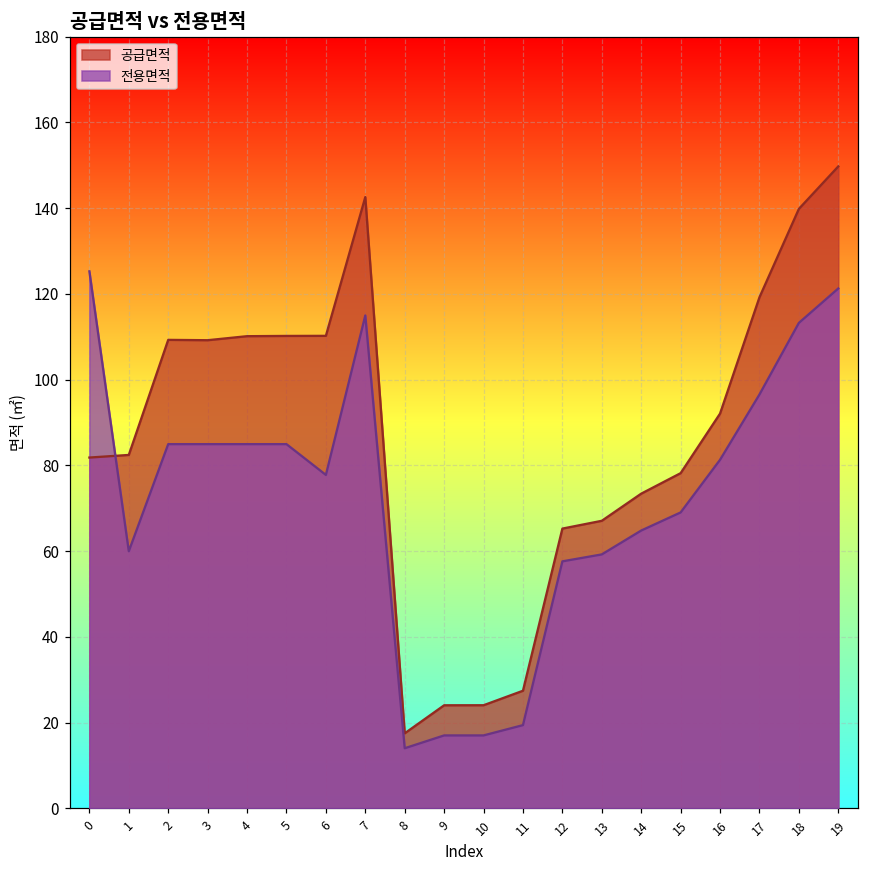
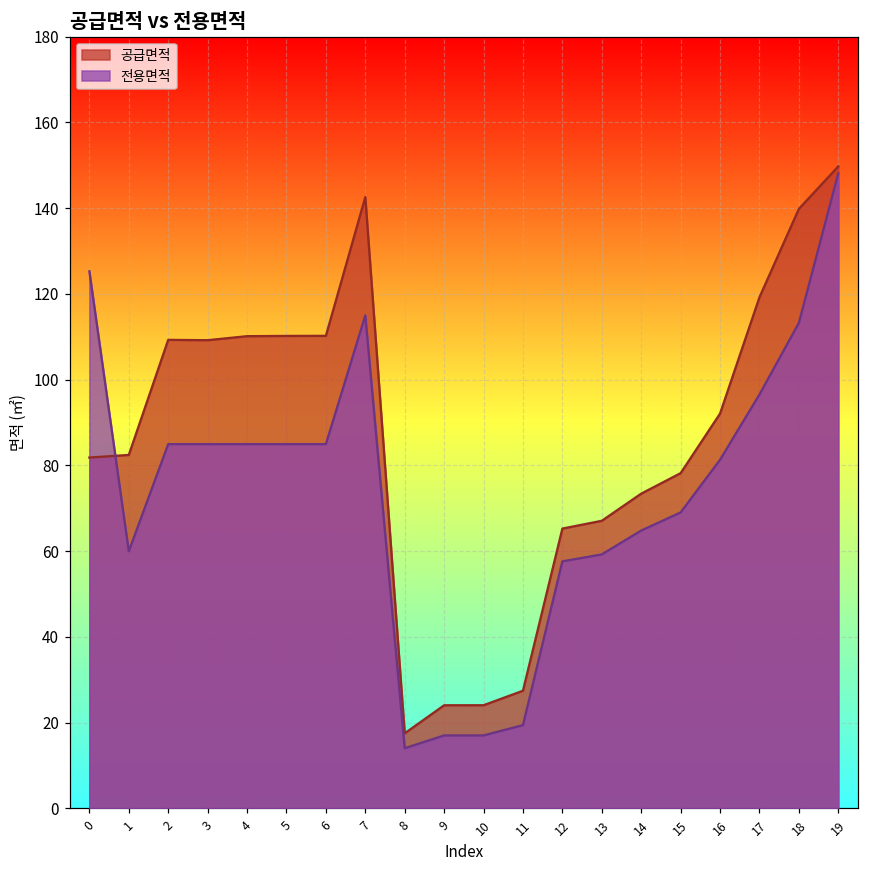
  {
    "공급면적": {
      "0": 82,
      "1": 82,
      "2": 109,
      "3": 109,
      "4": 110,
      "5": 110,
      "6": 110,
      "7": 143,
      "8": 18,
      "9": 24,
      "10": 24,
      "11": 27,
      "12": 65,
      "13": 67,
      "14": 73,
      "15": 78,
      "16": 92,
      "17": 119,
      "18": 140,
      "19": 150
    },
    "전용면적": {
      "0": 125,
      "1": 60,
      "2": 85,
      "3": 85,
      "4": 85,
      "5": 85,
-     "6": 78,
+     "6": 85,
      "7": 115,
      "8": 14,
      "9": 17,
      "10": 17,
      "11": 19,
      "12": 58,
      "13": 59,
      "14": 65,
      "15": 69,
      "16": 81,
      "17": 97,
      "18": 113,
-     "19": 121
+     "19": 148
    }
  }
